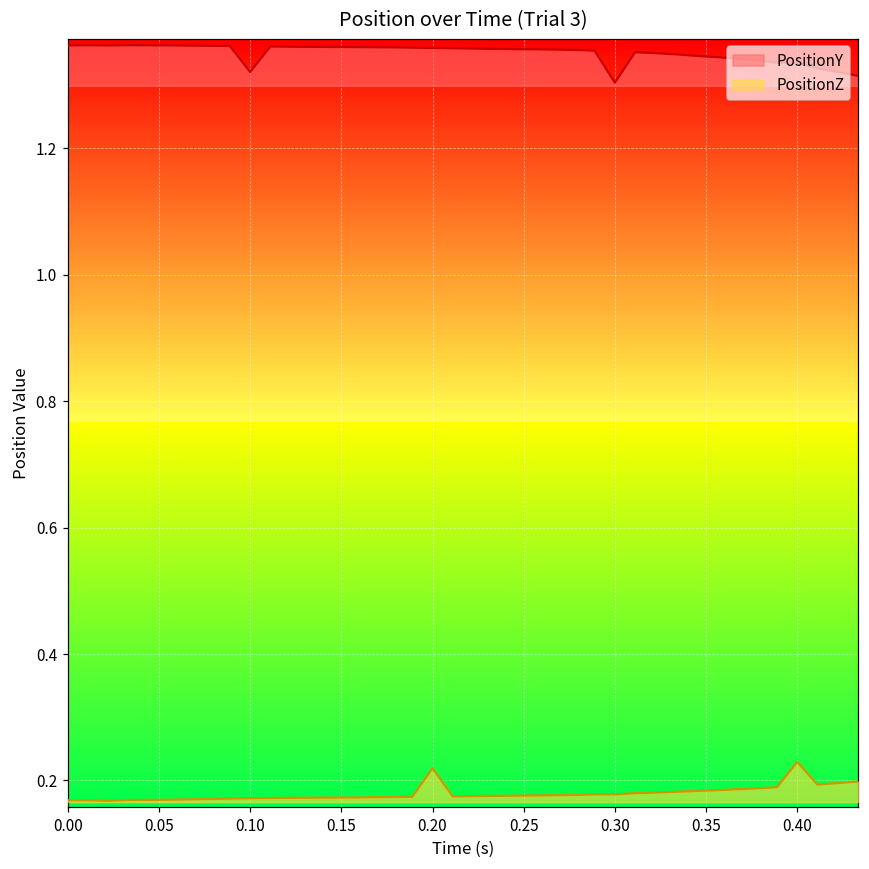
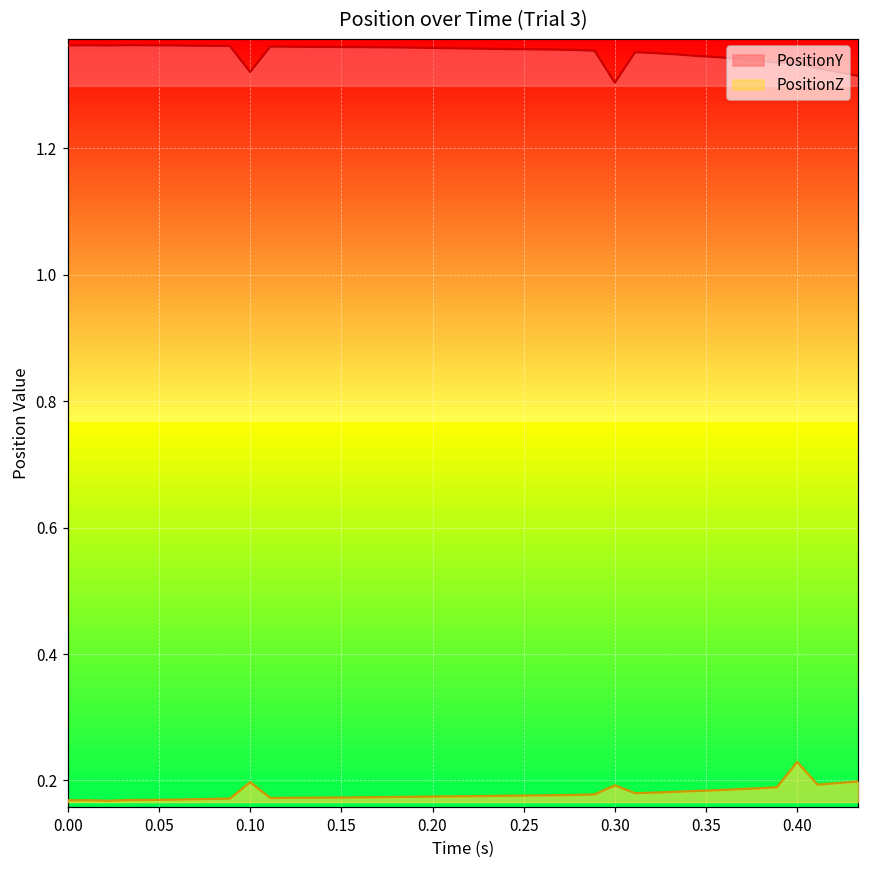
  {
    "PositionY": {
      "0.00": 1.36,
      "0.10": 1.32,
      "0.20": 1.36,
      "0.30": 1.30
    },
    "PositionZ": {
      "0.00": 0.17,
-     "0.10": 0.17,
-     "0.20": 0.22,
-     "0.30": 0.18,
+     "0.10": 0.20,
+     "0.20": 0.17,
+     "0.30": 0.19,
      "0.40": 0.23
    }
  }
